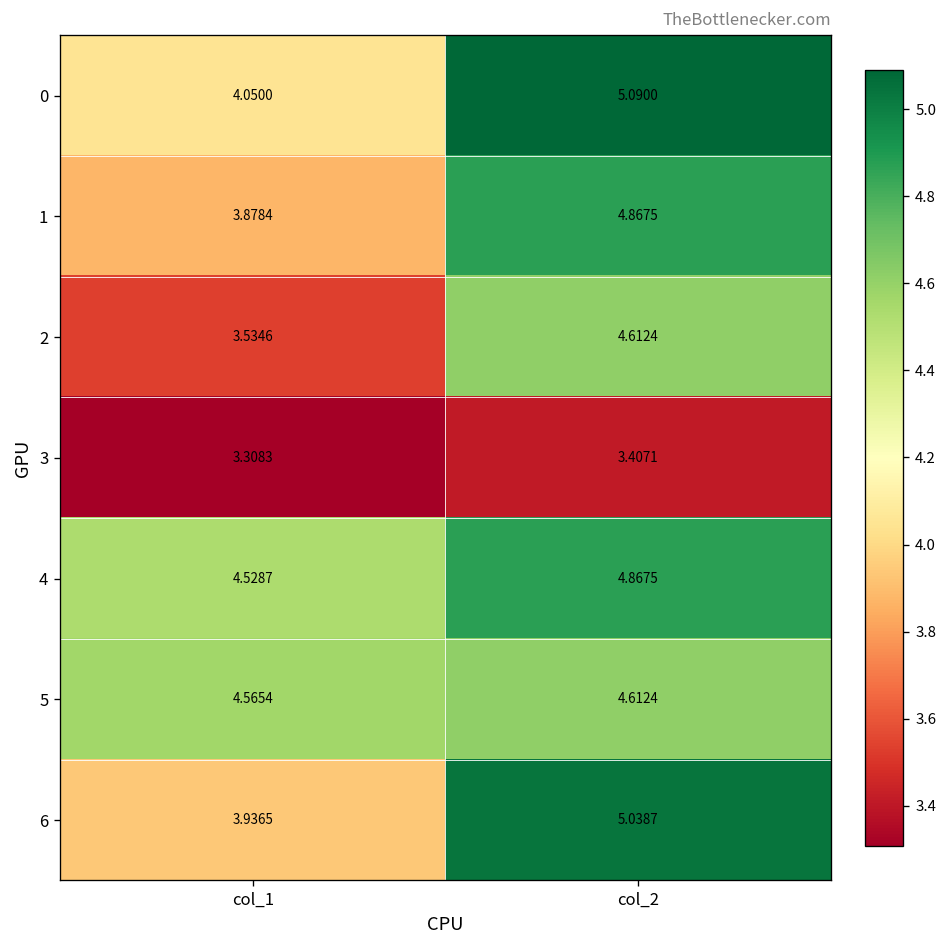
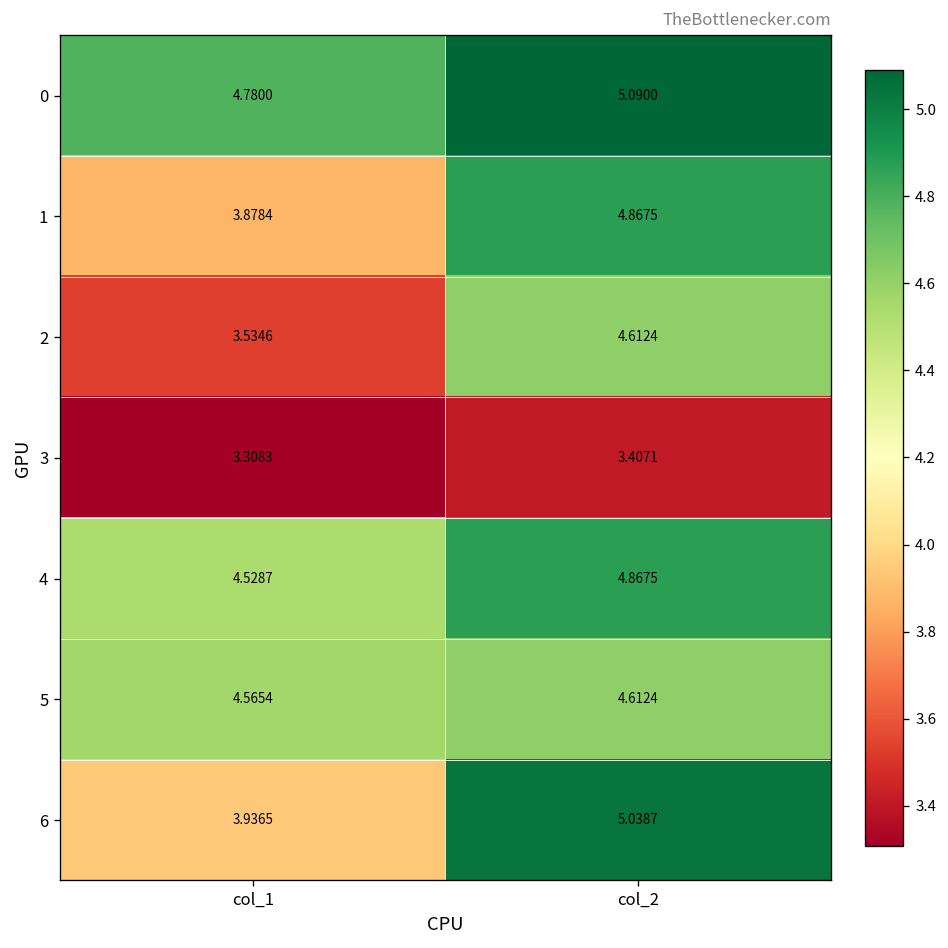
  {
    "0": {
-     "col_1": 4.0500,
+     "col_1": 4.7800,
      "col_2": 5.0900
    },
    "1": {
      "col_1": 3.8784,
      "col_2": 4.8675
    },
    "2": {
      "col_1": 3.5346,
      "col_2": 4.6124
    },
    "3": {
      "col_1": 3.3083,
      "col_2": 3.4071
    },
    "4": {
      "col_1": 4.5287,
      "col_2": 4.8675
    },
    "5": {
      "col_1": 4.5654,
      "col_2": 4.6124
    },
    "6": {
      "col_1": 3.9365,
      "col_2": 5.0387
    }
  }
